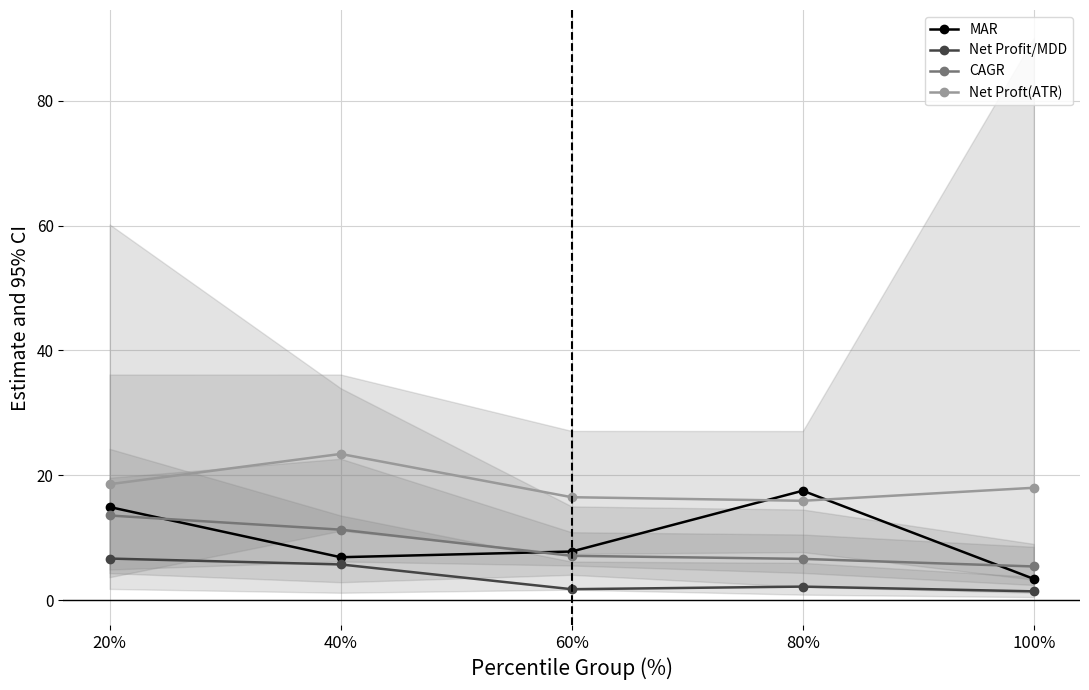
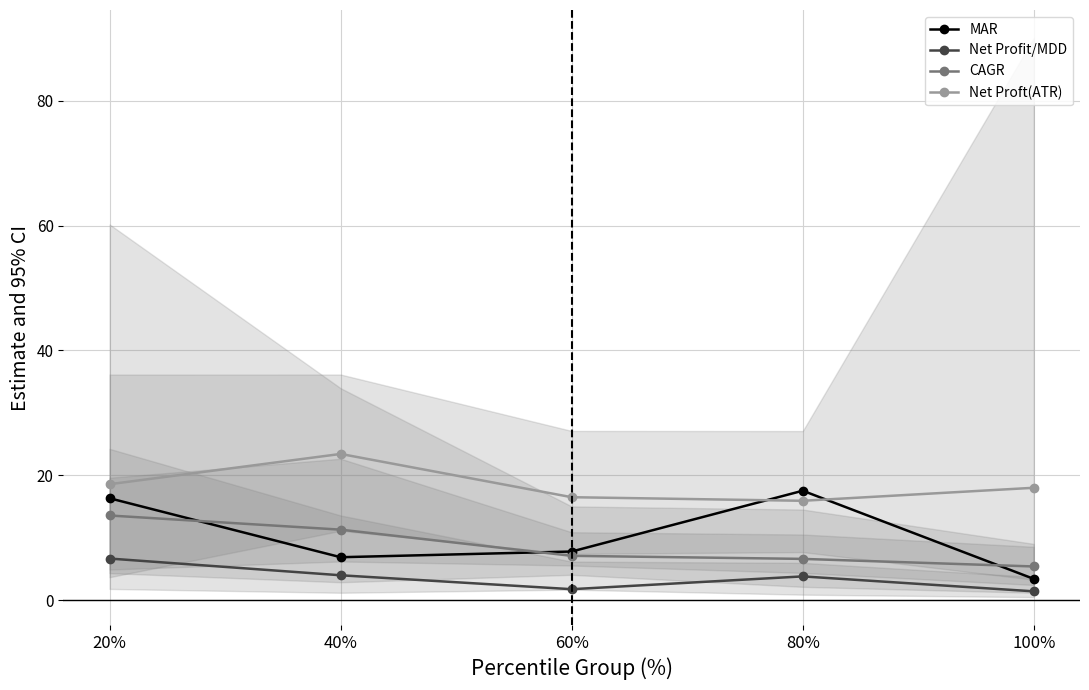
  {
    "MAR": {
-     "20%": 15,
+     "20%": 16,
      "40%": 7,
      "60%": 8,
      "80%": 18
    },
    "Net Profit/MDD": {
      "20%": 7,
-     "40%": 6,
+     "40%": 4,
      "60%": 2,
-     "80%": 2,
+     "80%": 4,
      "100%": 1
    }
  }
